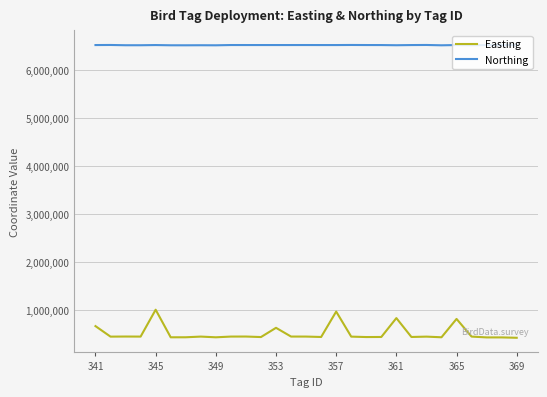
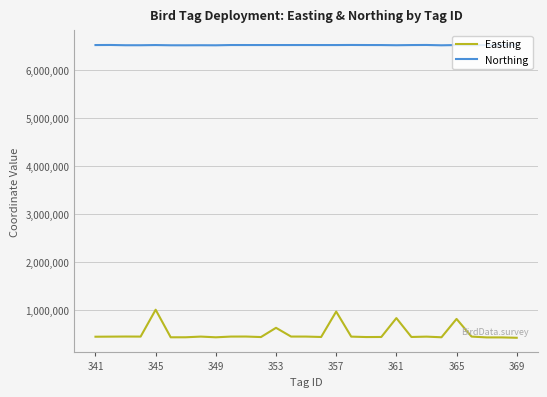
  {
    "Easting": {
-     "341": "700,000",
+     "341": "500,000",
      "345": "1,000,000",
      "349": "400,000",
      "353": "600,000",
      "357": "1,000,000",
      "361": "800,000",
      "365": "800,000",
      "369": "400,000"
    },
    "Northing": {
      "341": "6,500,000",
      "345": "6,500,000",
      "349": "6,500,000",
      "353": "6,500,000",
      "357": "6,500,000",
      "361": "6,500,000"
    }
  }
